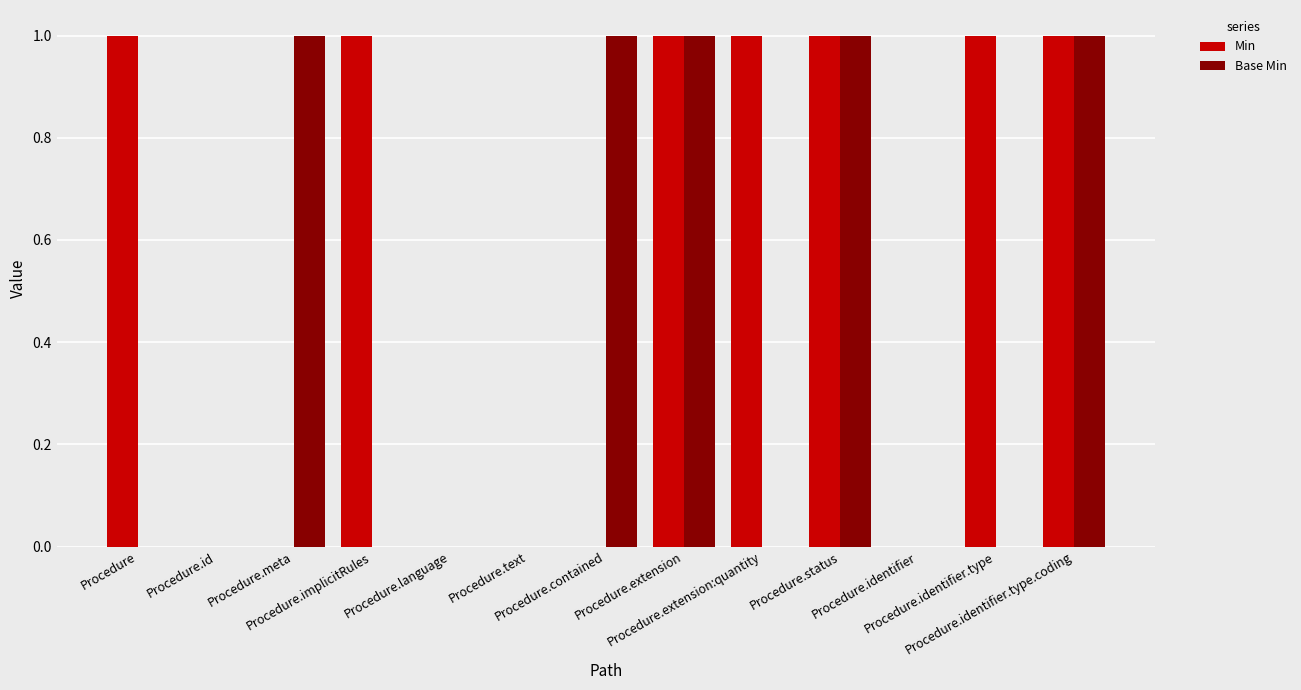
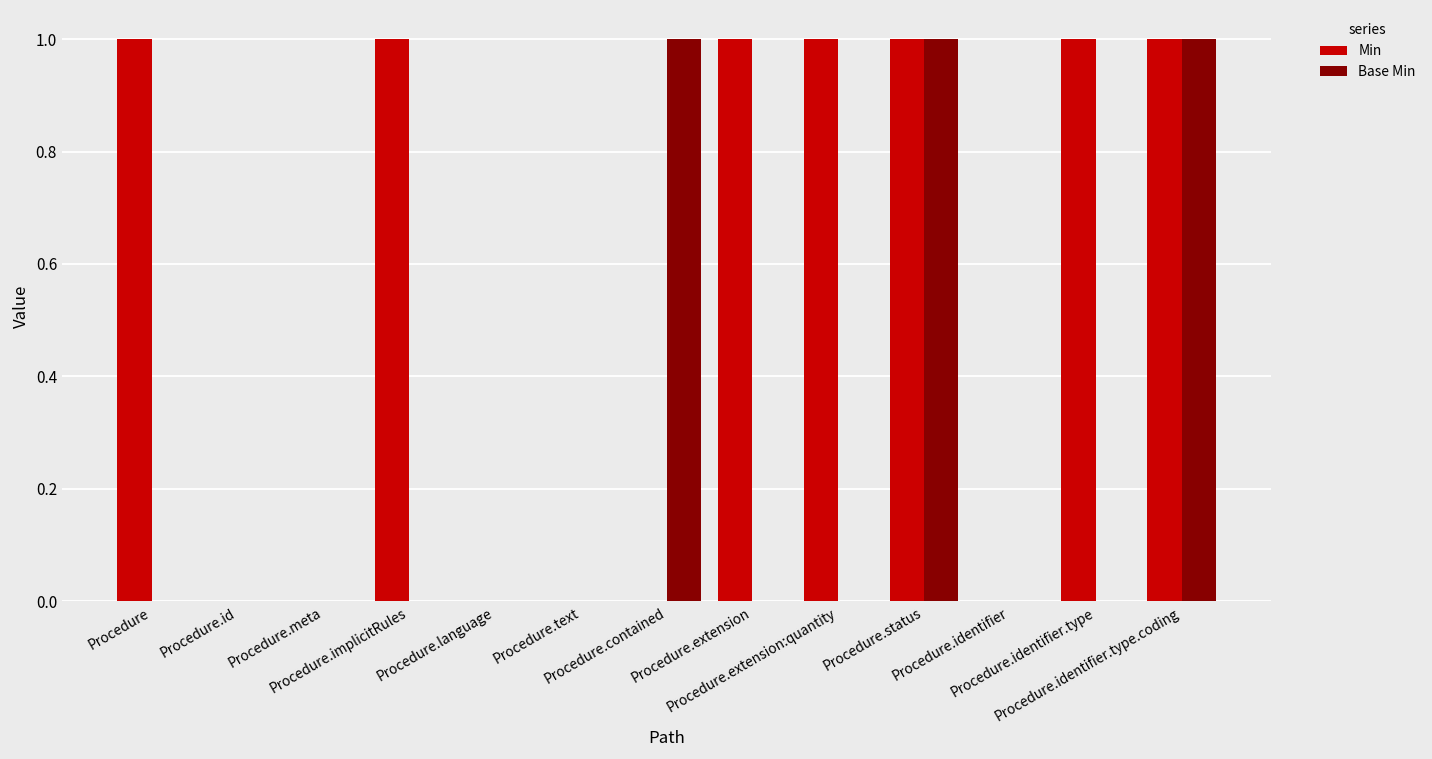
  {
    "Min": {
      "Procedure": 1,
      "Procedure.id": 0,
      "Procedure.meta": 0,
      "Procedure.implicitRules": 1,
      "Procedure.language": 0,
      "Procedure.text": 0,
      "Procedure.contained": 0,
      "Procedure.extension": 1,
      "Procedure.extension:quantity": 1,
      "Procedure.status": 1,
      "Procedure.identifier": 0,
      "Procedure.identifier.type": 1,
      "Procedure.identifier.type.coding": 1
    },
    "Base Min": {
      "Procedure": 0,
      "Procedure.id": 0,
-     "Procedure.meta": 1,
+     "Procedure.meta": 0,
      "Procedure.implicitRules": 0,
      "Procedure.language": 0,
      "Procedure.text": 0,
      "Procedure.contained": 1,
-     "Procedure.extension": 1,
+     "Procedure.extension": 0,
      "Procedure.extension:quantity": 0,
      "Procedure.status": 1,
      "Procedure.identifier": 0,
      "Procedure.identifier.type": 0,
      "Procedure.identifier.type.coding": 1
    }
  }
